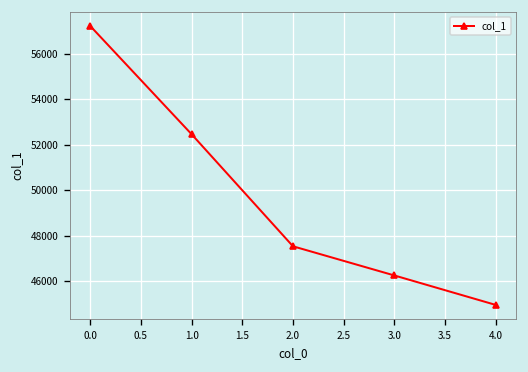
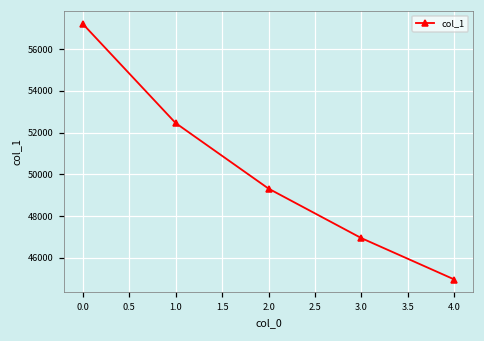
  {
    "0.0": 57200,
    "1.0": 52500,
-   "2.0": 47500,
-   "3.0": 46300,
+   "2.0": 49300,
+   "3.0": 46900,
    "4.0": 45000
  }
